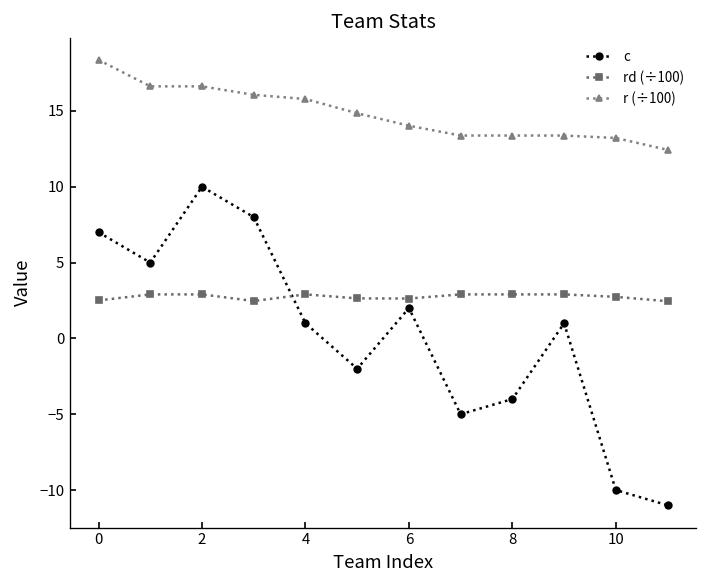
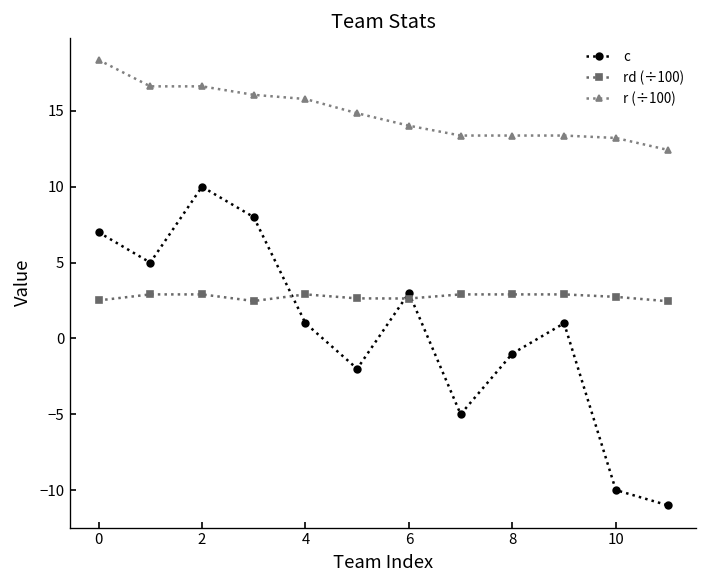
  {
    "c": {
      "0": 7,
      "2": 10,
      "4": 1,
-     "6": 2,
-     "8": -4,
+     "6": 3,
+     "8": -1,
      "10": -10
    }
  }
